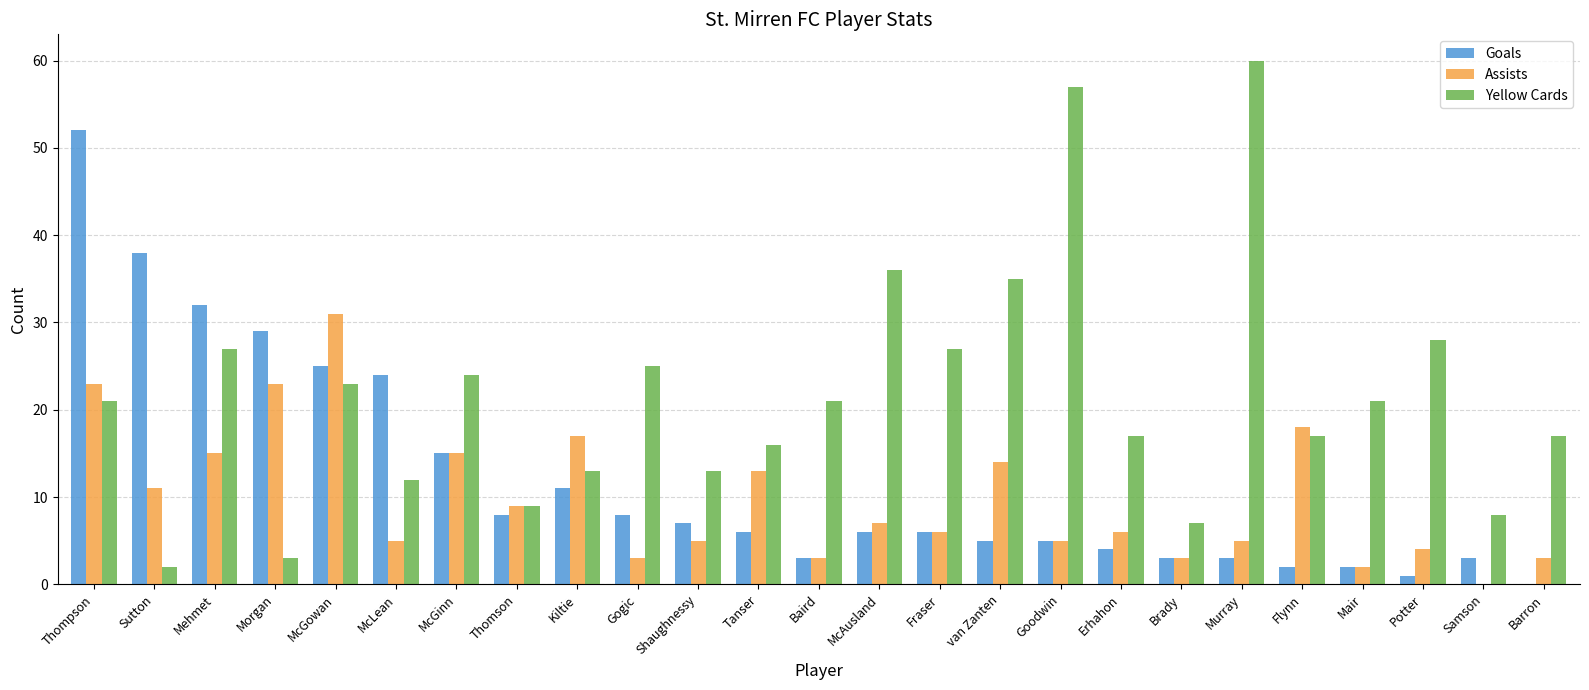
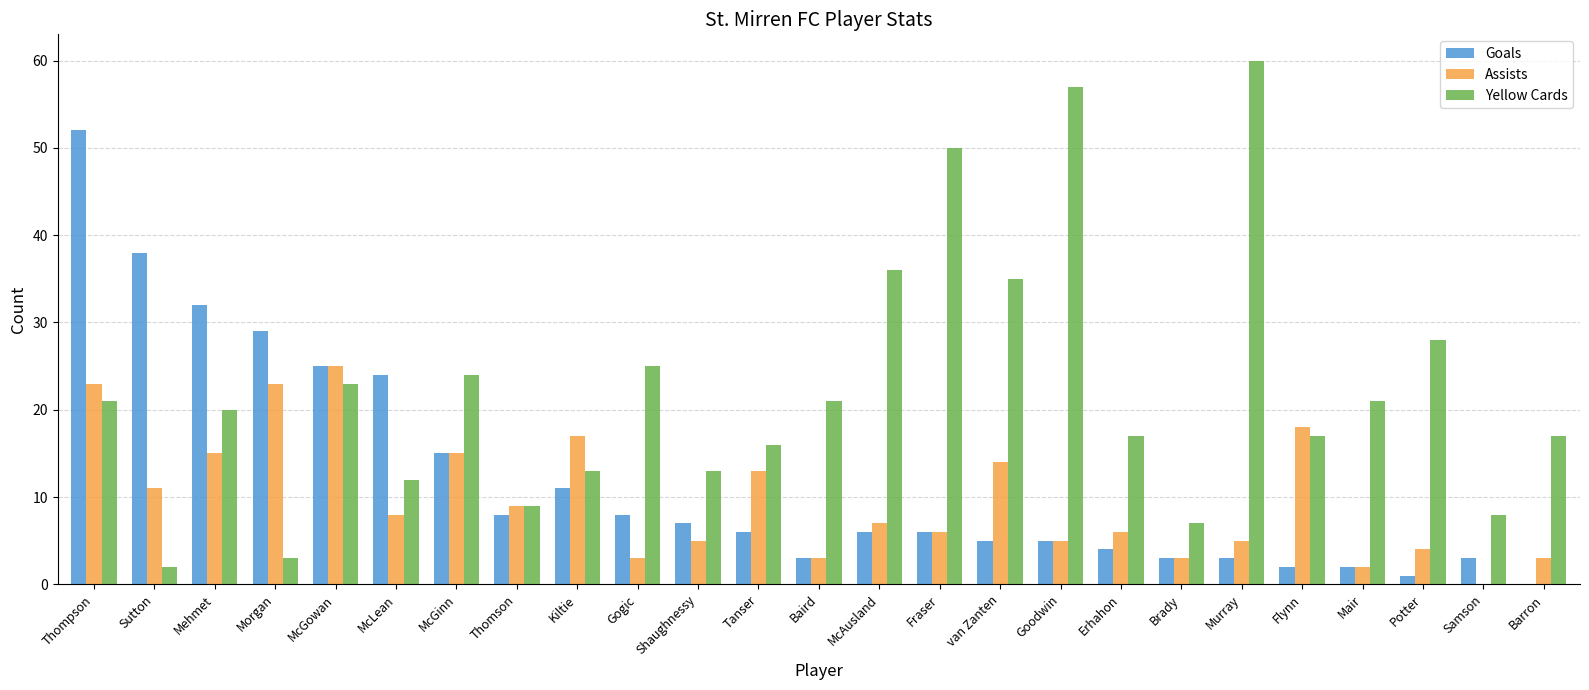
  {
    "Goals": {
      "Thompson": 52,
      "Sutton": 38,
      "Mehmet": 32,
      "Morgan": 29,
      "McGowan": 25,
      "McLean": 24,
      "McGinn": 15,
      "Thomson": 8,
      "Kiltie": 11,
      "Gogic": 8,
      "Shaughnessy": 7,
      "Tanser": 6,
      "Baird": 3,
      "McAusland": 6,
      "Fraser": 6,
      "van Zanten": 5,
      "Goodwin": 5,
      "Erhahon": 4,
      "Brady": 3,
      "Murray": 3,
      "Flynn": 2,
      "Mair": 2,
      "Potter": 1,
      "Samson": 3,
      "Barron": 0
    },
    "Assists": {
      "Thompson": 23,
      "Sutton": 11,
      "Mehmet": 15,
      "Morgan": 23,
-     "McGowan": 31,
-     "McLean": 5,
+     "McGowan": 25,
+     "McLean": 8,
      "McGinn": 15,
      "Thomson": 9,
      "Kiltie": 17,
      "Gogic": 3,
      "Shaughnessy": 5,
      "Tanser": 13,
      "Baird": 3,
      "McAusland": 7,
      "Fraser": 6,
      "van Zanten": 14,
      "Goodwin": 5,
      "Erhahon": 6,
      "Brady": 3,
      "Murray": 5,
      "Flynn": 18,
      "Mair": 2,
      "Potter": 4,
      "Samson": 0,
      "Barron": 3
    },
    "Yellow Cards": {
      "Thompson": 21,
      "Sutton": 2,
-     "Mehmet": 27,
+     "Mehmet": 20,
      "Morgan": 3,
      "McGowan": 23,
      "McLean": 12,
      "McGinn": 24,
      "Thomson": 9,
      "Kiltie": 13,
      "Gogic": 25,
      "Shaughnessy": 13,
      "Tanser": 16,
      "Baird": 21,
      "McAusland": 36,
-     "Fraser": 27,
+     "Fraser": 50,
      "van Zanten": 35,
      "Goodwin": 57,
      "Erhahon": 17,
      "Brady": 7,
      "Murray": 60,
      "Flynn": 17,
      "Mair": 21,
      "Potter": 28,
      "Samson": 8,
      "Barron": 17
    }
  }
